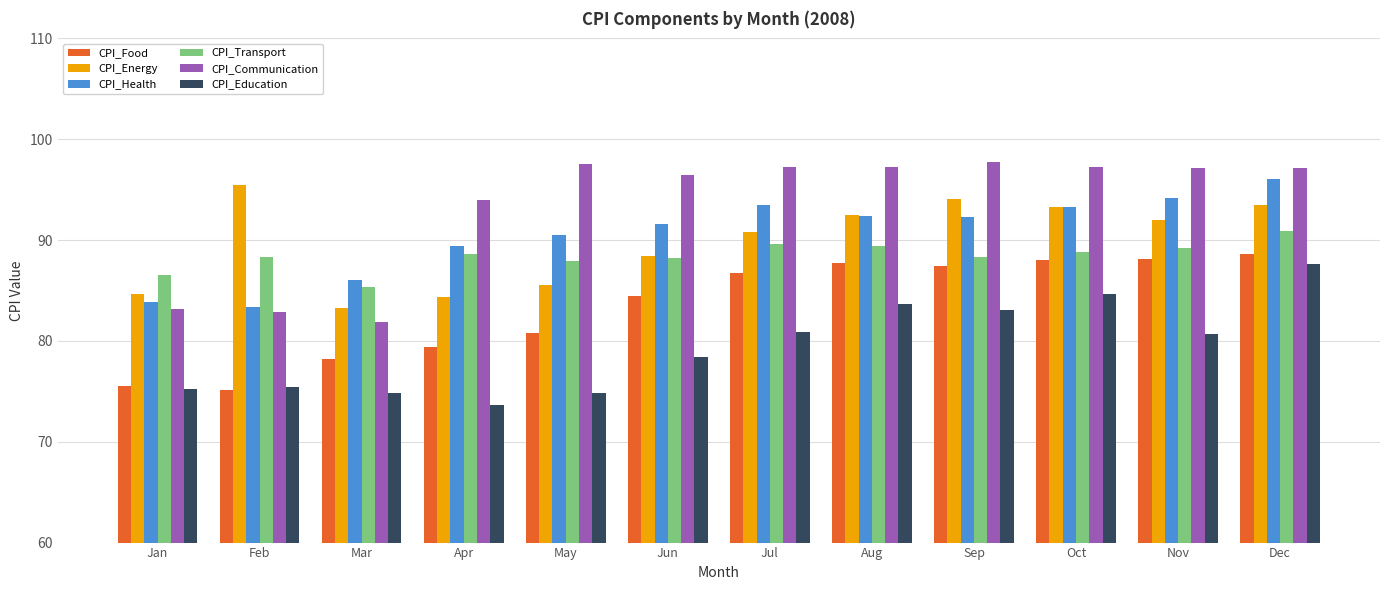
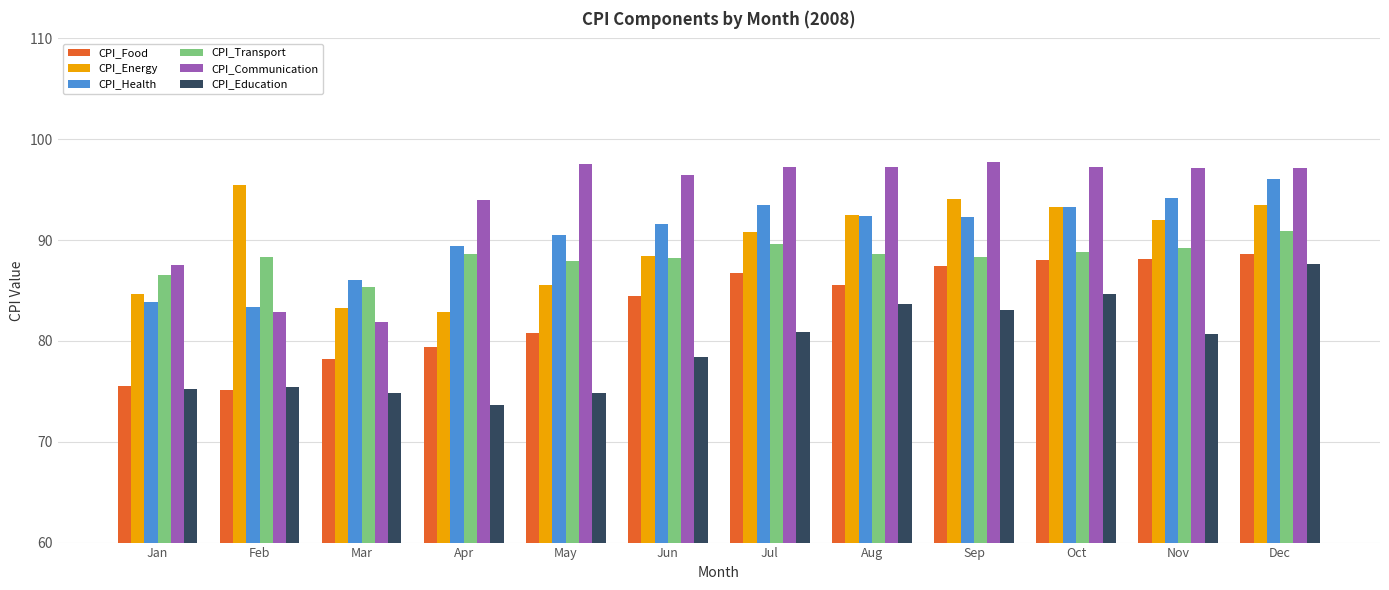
  {
    "CPI_Food": {
      "Jan": 75.5,
      "Feb": 75.2,
      "Mar": 78.2,
      "Apr": 79.4,
      "May": 80.8,
      "Jun": 84.5,
      "Jul": 86.7,
-     "Aug": 87.7,
+     "Aug": 85.5,
      "Sep": 87.4,
      "Oct": 88.0,
      "Nov": 88.1,
      "Dec": 88.6
    },
    "CPI_Energy": {
      "Jan": 84.6,
      "Feb": 95.5,
      "Mar": 83.3,
-     "Apr": 84.4,
+     "Apr": 82.9,
      "May": 85.6,
      "Jun": 88.4,
      "Jul": 90.8,
      "Aug": 92.5,
      "Sep": 94.1,
      "Oct": 93.3,
      "Nov": 92.0,
      "Dec": 93.5
    },
    "CPI_Health": {
      "Jan": 83.9,
      "Feb": 83.4,
      "Mar": 86.1,
      "Apr": 89.5,
      "May": 90.5,
      "Jun": 91.6,
      "Jul": 93.5,
      "Aug": 92.4,
      "Sep": 92.3,
      "Oct": 93.3,
      "Nov": 94.2,
      "Dec": 96.1
    },
    "CPI_Transport": {
      "Jan": 86.5,
      "Feb": 88.4,
      "Mar": 85.3,
      "Apr": 88.6,
      "May": 87.9,
      "Jun": 88.3,
      "Jul": 89.7,
-     "Aug": 89.4,
+     "Aug": 88.6,
      "Sep": 88.3,
      "Oct": 88.8,
      "Nov": 89.2,
      "Dec": 90.9
    },
    "CPI_Communication": {
-     "Jan": 83.1,
+     "Jan": 87.5,
      "Feb": 82.9,
      "Mar": 81.9,
      "Apr": 93.9,
      "May": 97.6,
      "Jun": 96.5,
      "Jul": 97.3,
      "Aug": 97.3,
      "Sep": 97.7,
      "Oct": 97.3,
      "Nov": 97.1,
      "Dec": 97.1
    },
    "CPI_Education": {
      "Jan": 75.3,
      "Feb": 75.5,
      "Mar": 74.8,
      "Apr": 73.7,
      "May": 74.9,
      "Jun": 78.4,
      "Jul": 80.9,
      "Aug": 83.7,
      "Sep": 83.1,
      "Oct": 84.7,
      "Nov": 80.6,
      "Dec": 87.6
    }
  }
